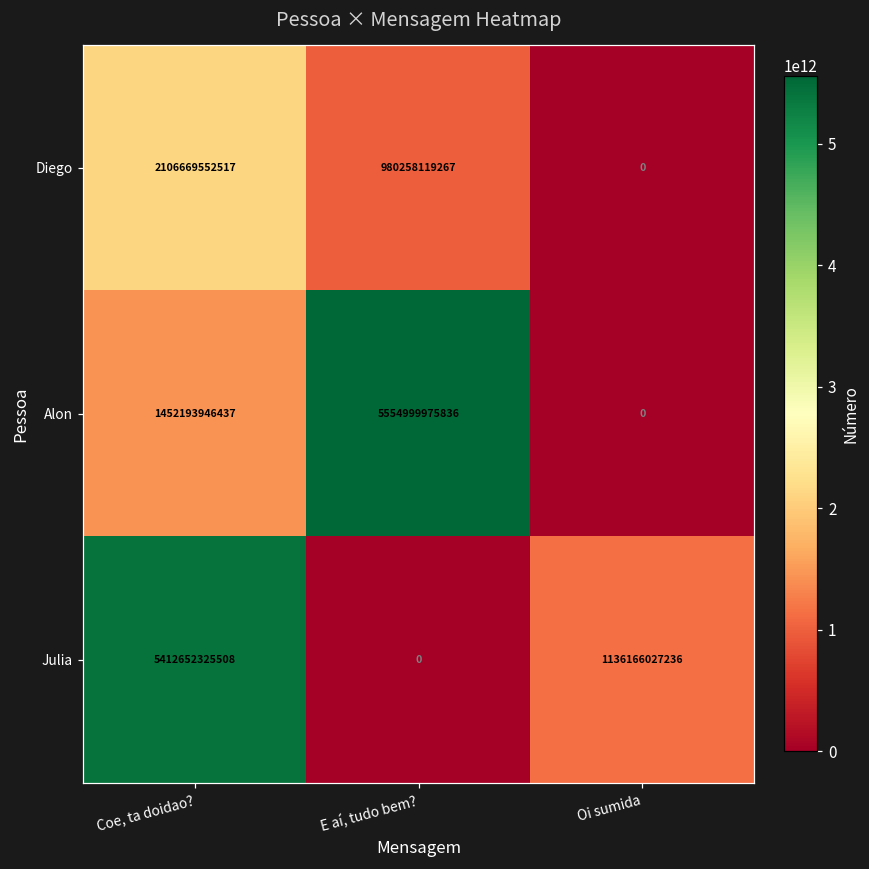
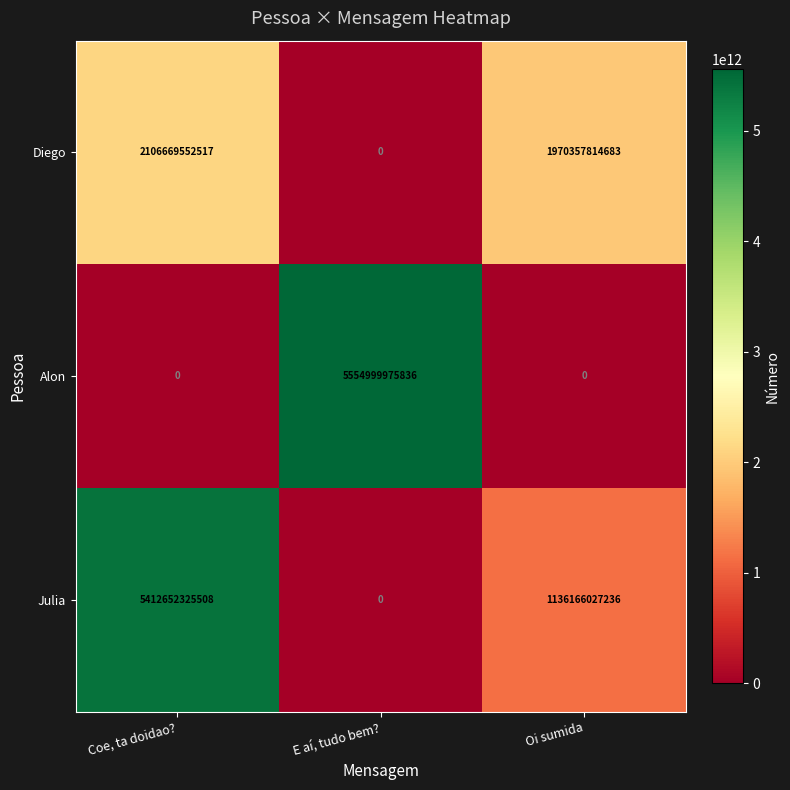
  {
    "Diego": {
      "Coe, ta doidao?": 2106669552517,
-     "E aí, tudo bem?": 980258119267,
-     "Oi sumida": 0
+     "E aí, tudo bem?": 0,
+     "Oi sumida": 1970357814683
    },
    "Alon": {
-     "Coe, ta doidao?": 1452193946437,
+     "Coe, ta doidao?": 0,
      "E aí, tudo bem?": 5554999975836,
      "Oi sumida": 0
    },
    "Julia": {
      "Coe, ta doidao?": 5412652325508,
      "E aí, tudo bem?": 0,
      "Oi sumida": 1136166027236
    }
  }
